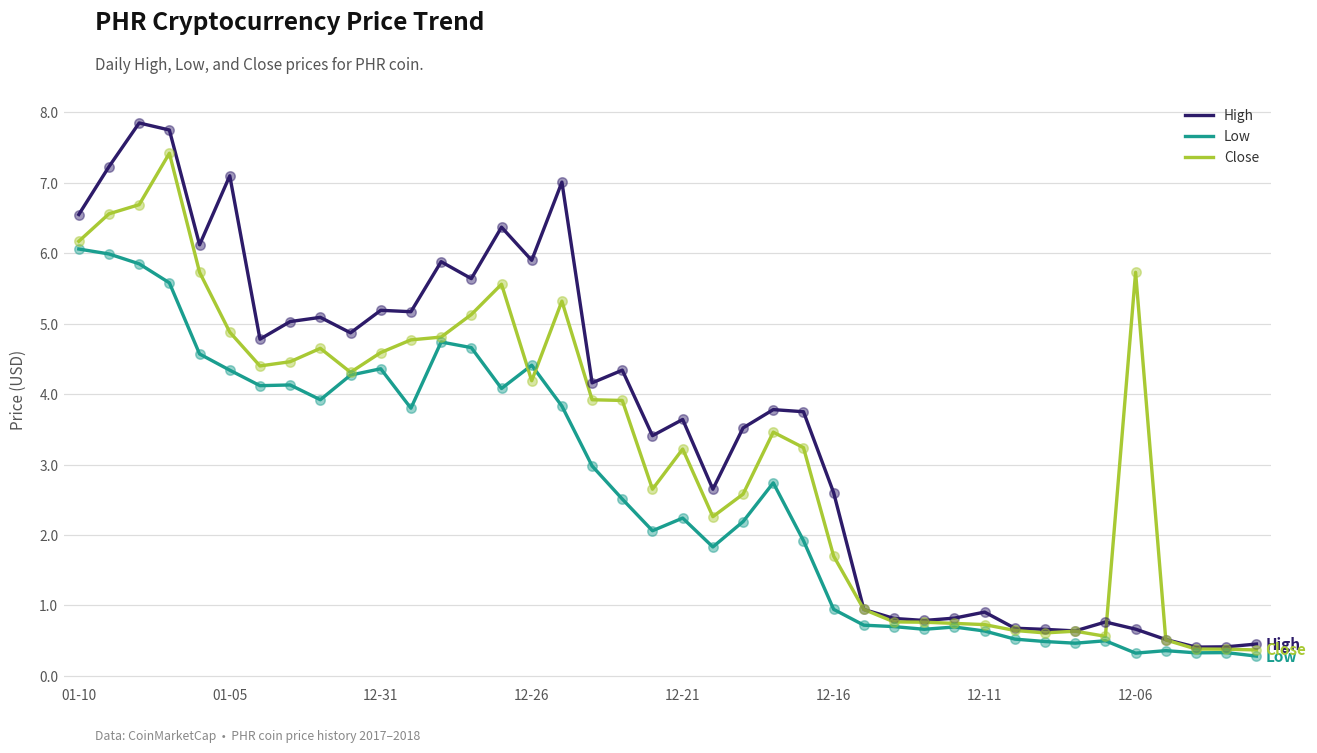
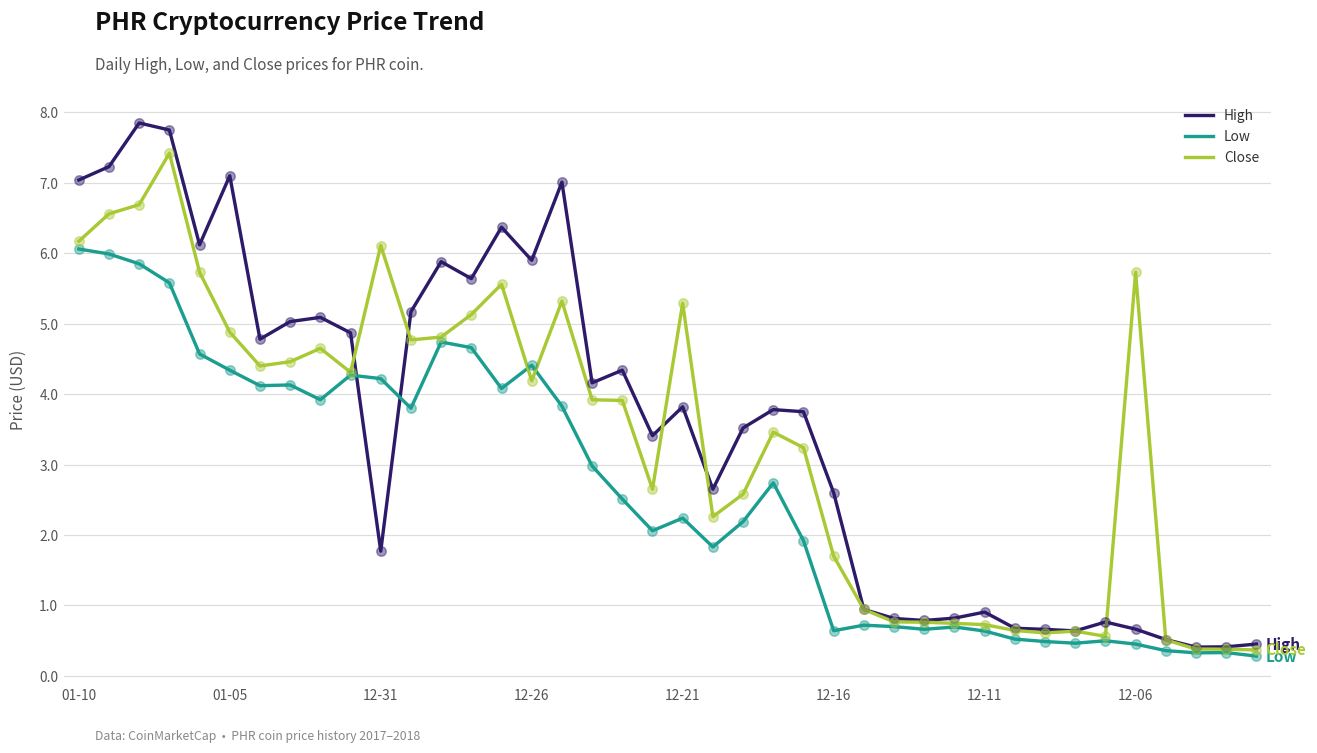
  {
    "High": {
-     "01-10": 6.6,
+     "01-10": 7.0,
      "01-05": 7.1,
-     "12-31": 5.2,
+     "12-31": 1.8,
      "12-26": 5.9,
-     "12-21": 3.6,
+     "12-21": 3.8,
      "12-16": 2.6,
      "12-11": 0.9,
      "12-06": 0.7
    },
    "Low": {
      "01-10": 6.1,
      "01-05": 4.3,
-     "12-31": 4.4,
+     "12-31": 4.2,
      "12-26": 4.4,
      "12-21": 2.2,
-     "12-16": 0.9,
+     "12-16": 0.6,
      "12-11": 0.6,
-     "12-06": 0.3
+     "12-06": 0.5
    },
    "Close": {
      "01-10": 6.2,
      "01-05": 4.9,
-     "12-31": 4.6,
+     "12-31": 6.1,
      "12-26": 4.2,
-     "12-21": 3.2,
+     "12-21": 5.3,
      "12-16": 1.7,
      "12-11": 0.7,
      "12-06": 5.7
    }
  }
